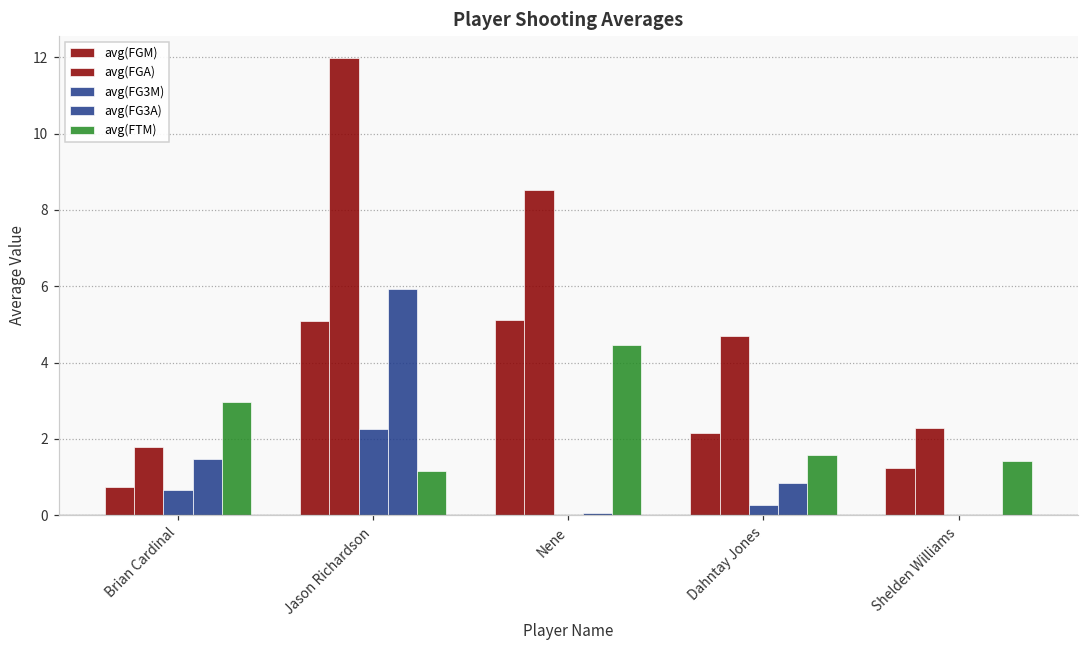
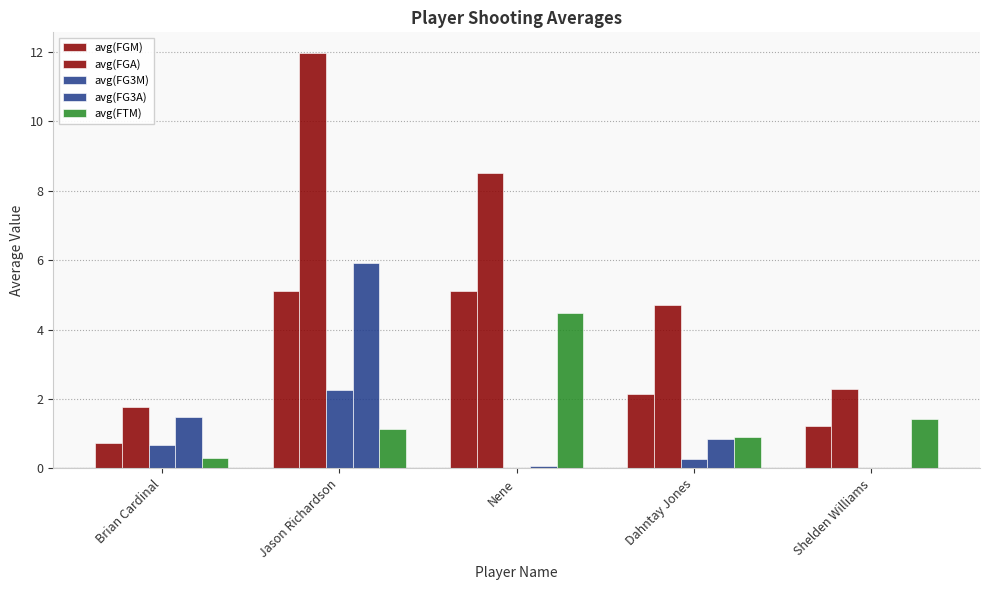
  {
    "avg(FTM)": {
-     "Brian Cardinal": 3.0,
+     "Brian Cardinal": 0.3,
      "Jason Richardson": 1.2,
      "Nene": 4.5,
-     "Dahntay Jones": 1.6,
+     "Dahntay Jones": 0.9,
      "Shelden Williams": 1.4
    }
  }
